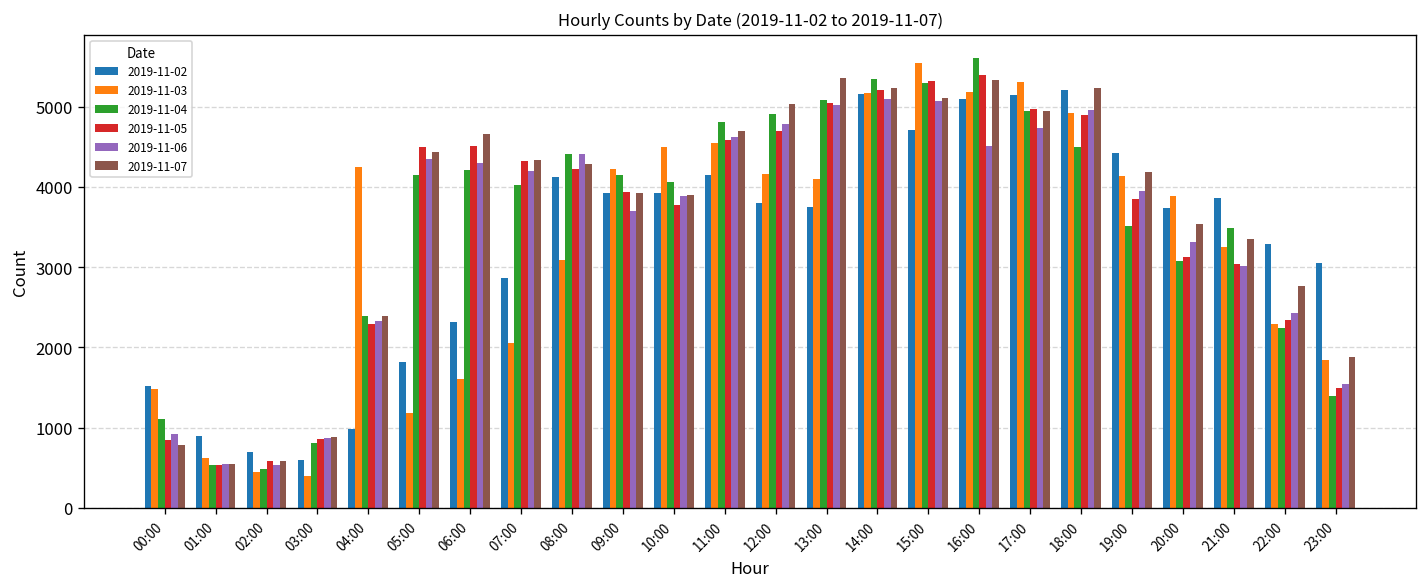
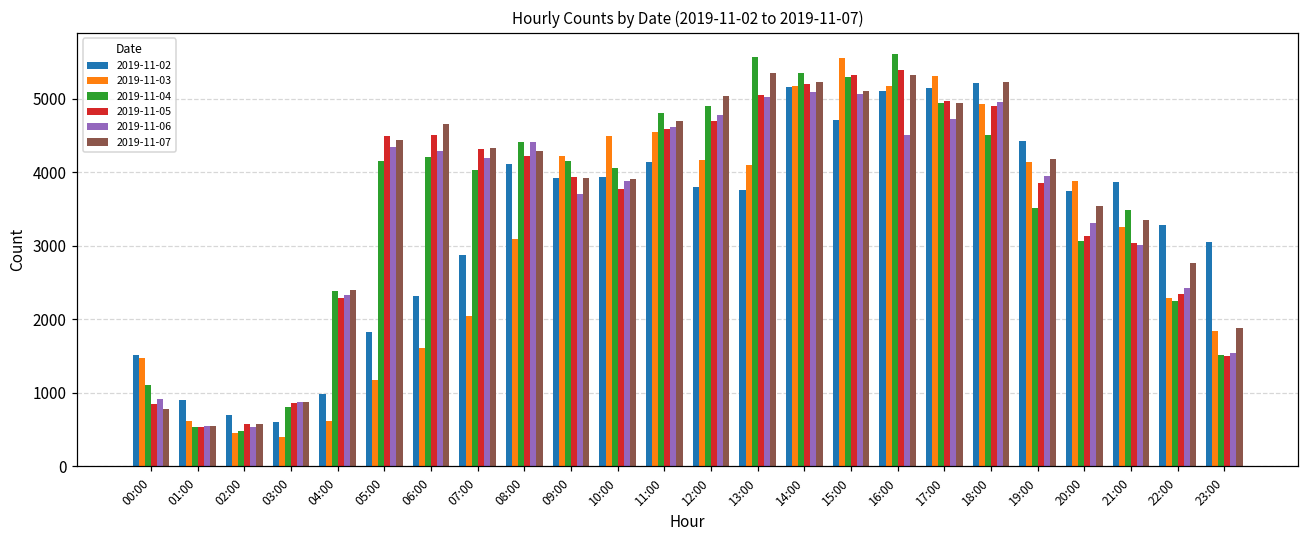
  {
    "2019-11-02": {
      "00:00": 1500,
      "01:00": 900,
      "02:00": 700,
      "03:00": 600,
      "04:00": 1000,
      "05:00": 1800,
      "06:00": 2300,
      "07:00": 2900,
      "08:00": 4100,
      "09:00": 3900,
      "10:00": 3900,
      "11:00": 4100,
      "12:00": 3800,
      "13:00": 3800,
      "14:00": 5200,
      "15:00": 4700,
      "16:00": 5100,
      "17:00": 5100,
      "18:00": 5200,
      "19:00": 4400,
      "20:00": 3700,
      "21:00": 3900,
      "22:00": 3300,
      "23:00": 3000
    },
    "2019-11-03": {
      "00:00": 1500,
      "01:00": 600,
      "02:00": 500,
      "03:00": 400,
-     "04:00": 4200,
+     "04:00": 600,
      "05:00": 1200,
      "06:00": 1600,
      "07:00": 2000,
      "08:00": 3100,
      "09:00": 4200,
      "10:00": 4500,
      "11:00": 4500,
      "12:00": 4200,
      "13:00": 4100,
      "14:00": 5200,
      "15:00": 5500,
      "16:00": 5200,
      "17:00": 5300,
      "18:00": 4900,
      "19:00": 4100,
      "20:00": 3900,
      "21:00": 3300,
      "22:00": 2300,
      "23:00": 1800
    },
    "2019-11-04": {
      "00:00": 1100,
      "01:00": 500,
      "02:00": 500,
      "03:00": 800,
      "04:00": 2400,
      "05:00": 4100,
      "06:00": 4200,
      "07:00": 4000,
      "08:00": 4400,
      "09:00": 4200,
      "10:00": 4100,
      "11:00": 4800,
      "12:00": 4900,
-     "13:00": 5100,
+     "13:00": 5600,
      "14:00": 5300,
      "15:00": 5300,
      "16:00": 5600,
      "17:00": 4900,
      "18:00": 4500,
      "19:00": 3500,
      "20:00": 3100,
      "21:00": 3500,
      "22:00": 2200,
-     "23:00": 1400
+     "23:00": 1500
    },
    "2019-11-05": {
      "00:00": 800,
      "01:00": 500,
      "02:00": 600,
      "03:00": 900,
      "04:00": 2300,
      "05:00": 4500,
      "06:00": 4500,
      "07:00": 4300,
      "08:00": 4200,
      "09:00": 3900,
      "10:00": 3800,
      "11:00": 4600,
      "12:00": 4700,
      "13:00": 5000,
      "14:00": 5200,
      "15:00": 5300,
      "16:00": 5400,
      "17:00": 5000,
      "18:00": 4900,
      "19:00": 3900,
      "20:00": 3100,
      "21:00": 3000,
      "22:00": 2300,
      "23:00": 1500
    },
    "2019-11-06": {
      "00:00": 900,
      "01:00": 500,
      "02:00": 500,
      "03:00": 900,
      "04:00": 2300,
      "05:00": 4300,
      "06:00": 4300,
      "07:00": 4200,
      "08:00": 4400,
      "09:00": 3700,
      "10:00": 3900,
      "11:00": 4600,
      "12:00": 4800,
      "13:00": 5000,
      "14:00": 5100,
      "15:00": 5100,
      "16:00": 4500,
      "17:00": 4700,
      "18:00": 5000,
      "19:00": 4000,
      "20:00": 3300,
      "21:00": 3000,
      "22:00": 2400,
      "23:00": 1500
    },
    "2019-11-07": {
      "00:00": 800,
      "01:00": 500,
      "02:00": 600,
      "03:00": 900,
      "04:00": 2400,
      "05:00": 4400,
      "06:00": 4700,
      "07:00": 4300,
      "08:00": 4300,
      "09:00": 3900,
      "10:00": 3900,
      "11:00": 4700,
      "12:00": 5000,
      "13:00": 5400,
      "14:00": 5200,
      "15:00": 5100,
      "16:00": 5300,
      "17:00": 4900,
      "18:00": 5200,
      "19:00": 4200,
      "20:00": 3500,
      "21:00": 3400,
      "22:00": 2800,
      "23:00": 1900
    }
  }
